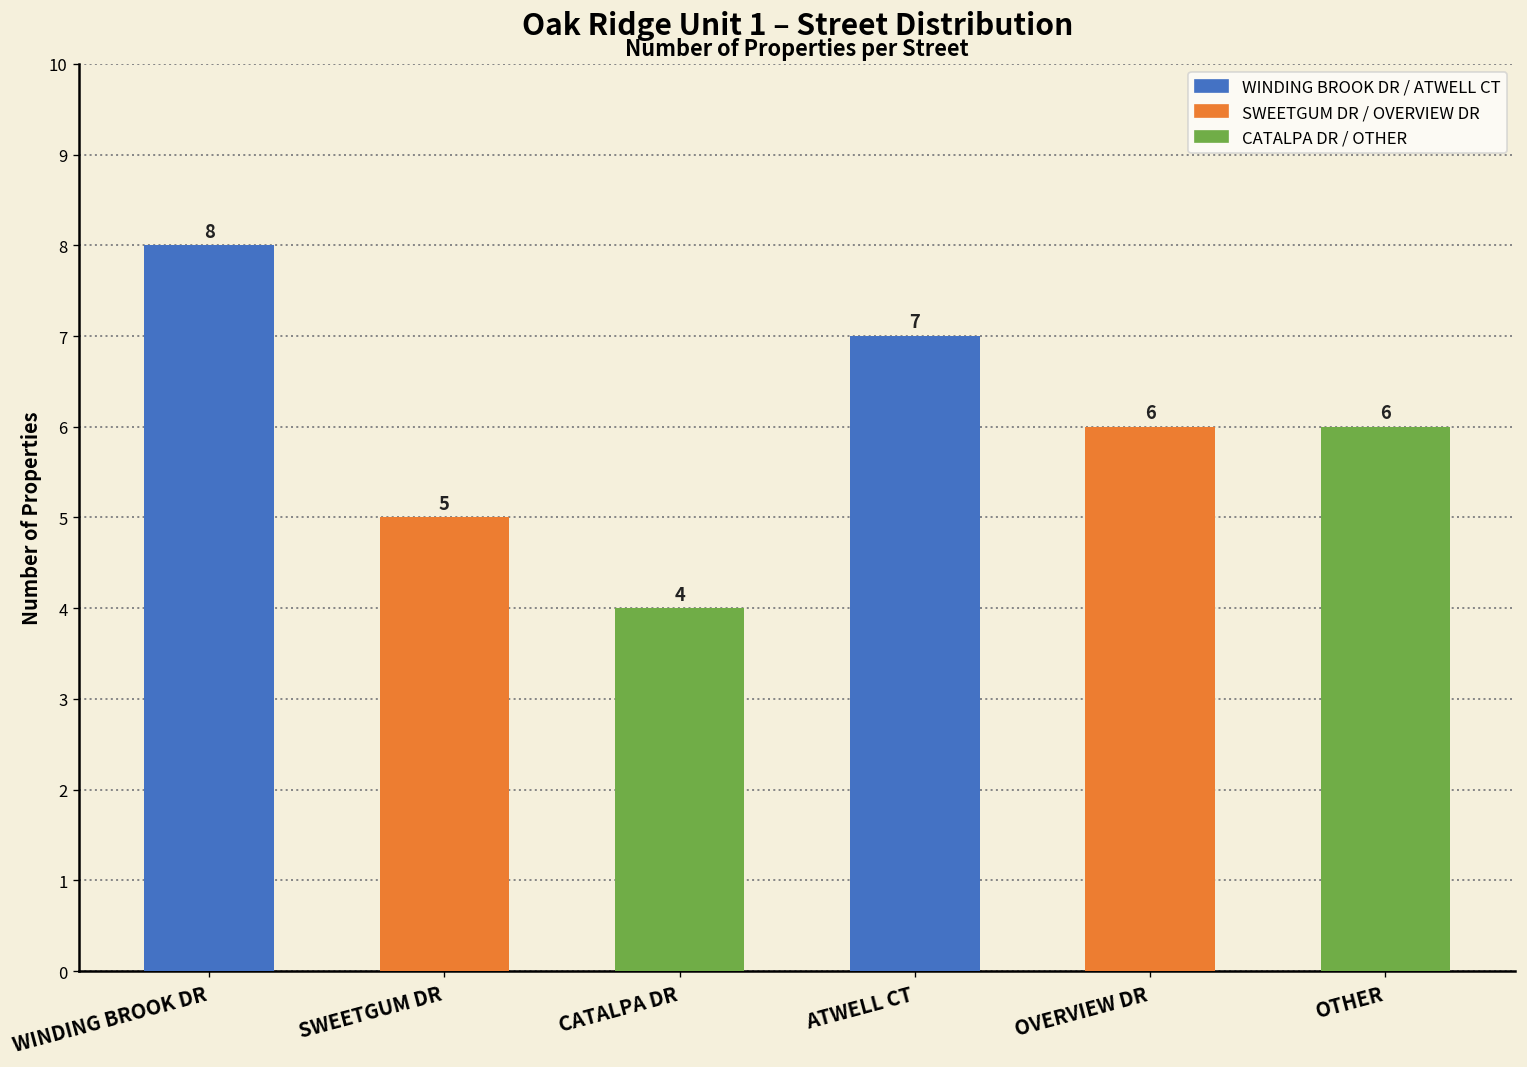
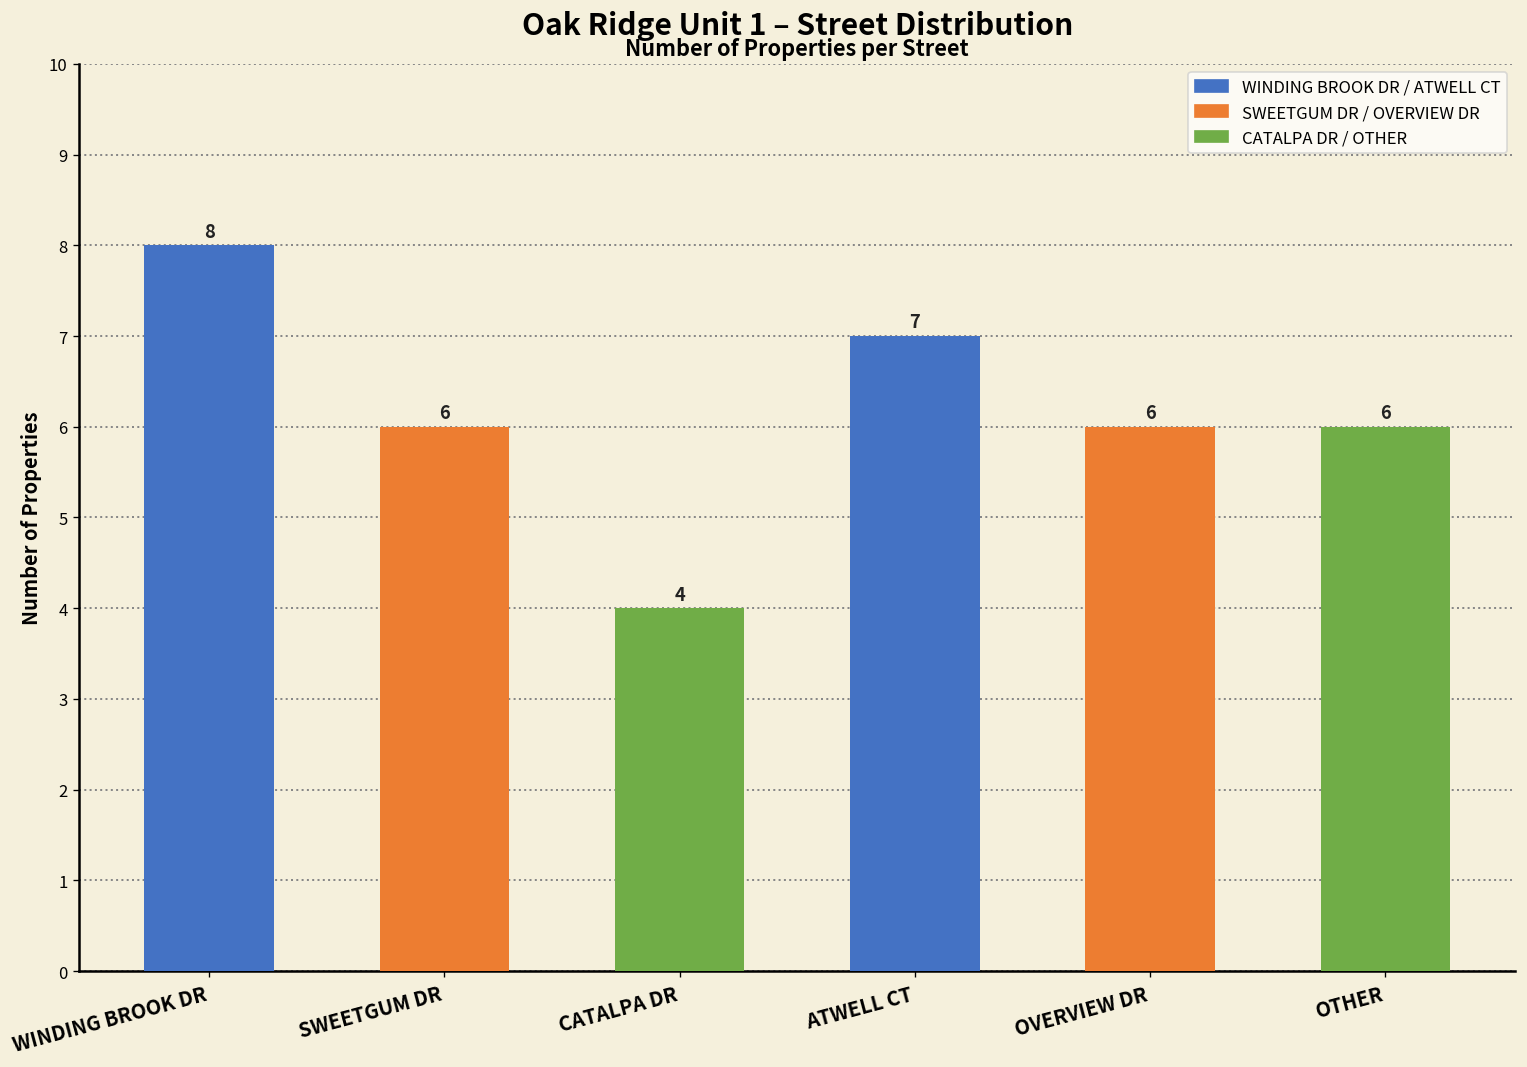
  {
    "WINDING BROOK DR": 8,
-   "SWEETGUM DR": 5,
+   "SWEETGUM DR": 6,
    "CATALPA DR": 4,
    "ATWELL CT": 7,
    "OVERVIEW DR": 6,
    "OTHER": 6
  }
